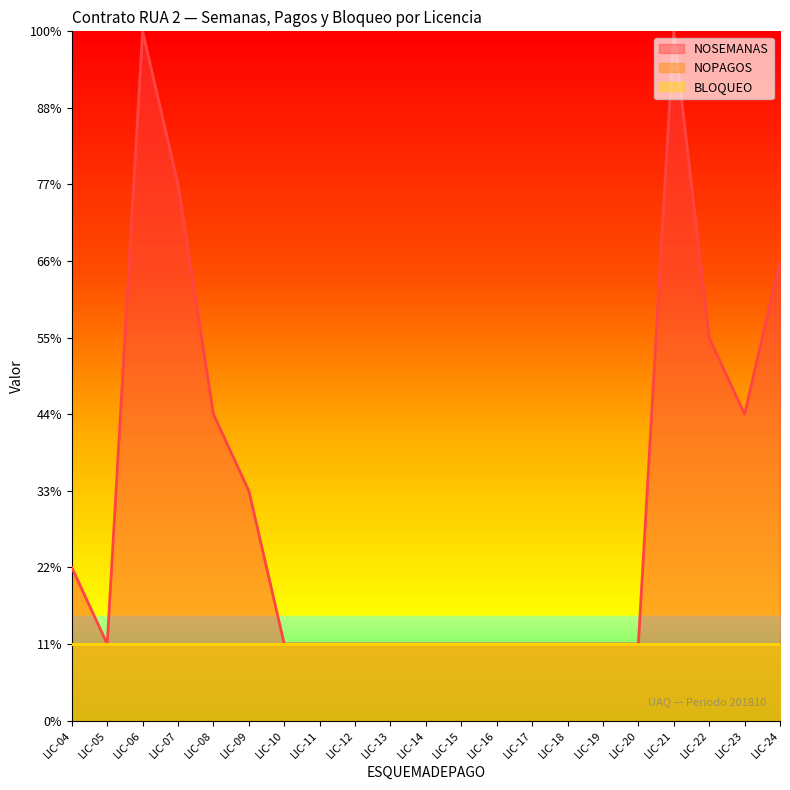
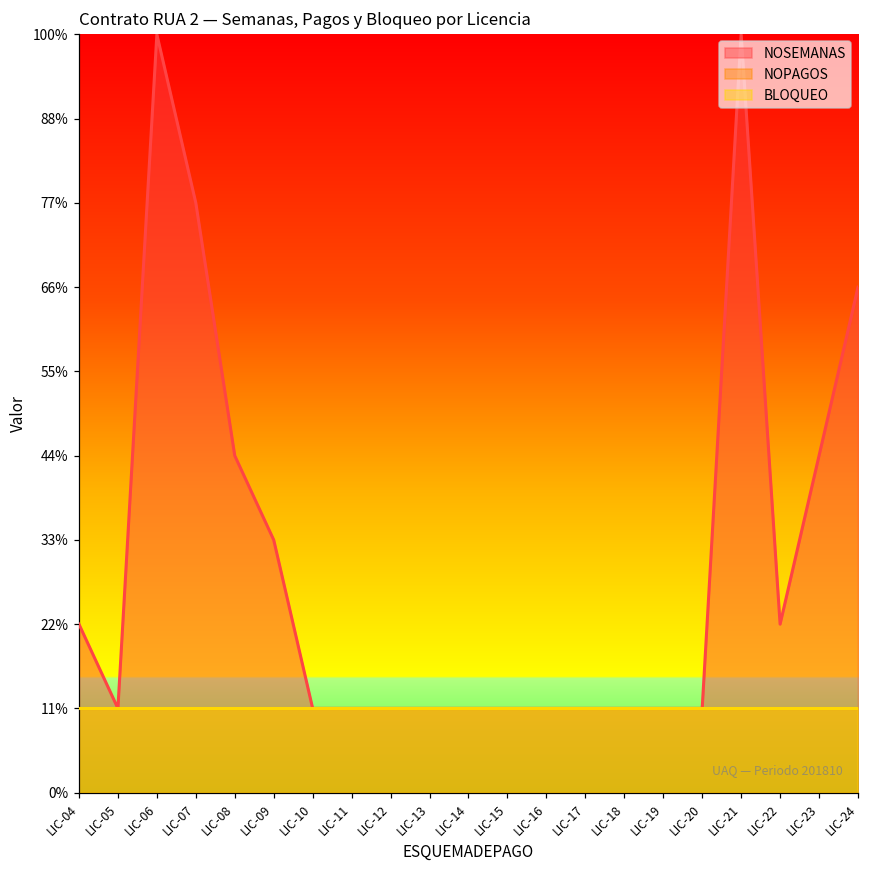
  {
    "NOSEMANAS": {
      "LIC-04": "22%",
      "LIC-06": "100%",
      "LIC-07": "78%",
      "LIC-08": "44%",
      "LIC-09": "33%",
      "LIC-21": "100%",
-     "LIC-22": "56%",
+     "LIC-22": "22%",
      "LIC-23": "44%",
      "LIC-24": "67%"
    },
    "BLOQUEO": {
      "LIC-04": "11%",
      "LIC-06": "11%",
      "LIC-07": "11%",
      "LIC-08": "11%",
      "LIC-09": "11%",
      "LIC-21": "11%",
      "LIC-22": "11%",
      "LIC-23": "11%",
      "LIC-24": "11%"
    }
  }
